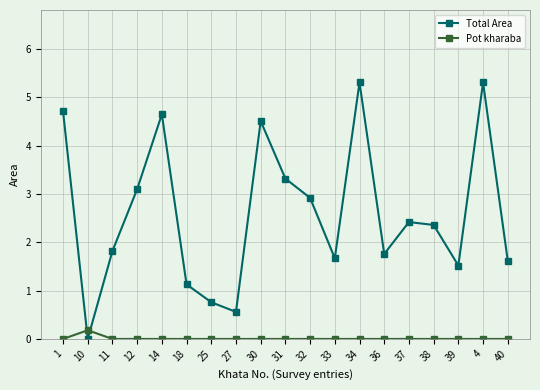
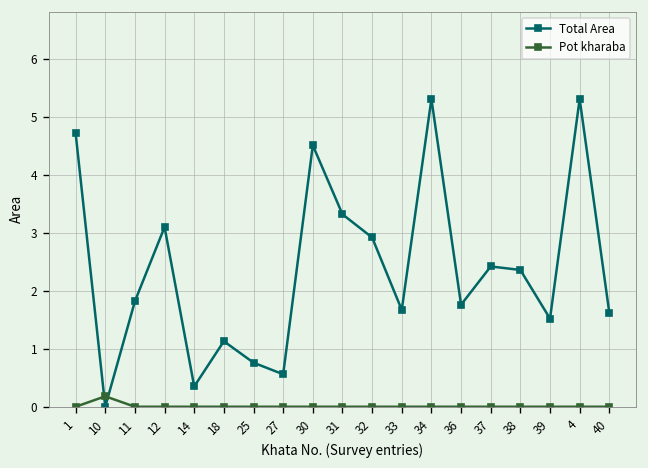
  {
    "Total Area": {
      "1": 4.7,
      "10": 0.0,
      "11": 1.8,
      "12": 3.1,
-     "14": 4.7,
+     "14": 0.4,
      "18": 1.1,
      "25": 0.8,
      "27": 0.6,
      "30": 4.5,
      "31": 3.3,
      "32": 2.9,
      "33": 1.7,
      "34": 5.3,
      "36": 1.8,
      "37": 2.4,
      "38": 2.4,
      "39": 1.5,
      "4": 5.3,
      "40": 1.6
    },
    "Pot kharaba": {
      "1": 0.0,
      "10": 0.2,
      "11": 0.0,
      "12": 0.0,
      "14": 0.0,
      "18": 0.0,
      "25": 0.0,
      "27": 0.0,
      "30": 0.0,
      "31": 0.0,
      "32": 0.0,
      "33": 0.0,
      "34": 0.0,
      "36": 0.0,
      "37": 0.0,
      "38": 0.0,
      "39": 0.0,
      "4": 0.0,
      "40": 0.0
    }
  }
